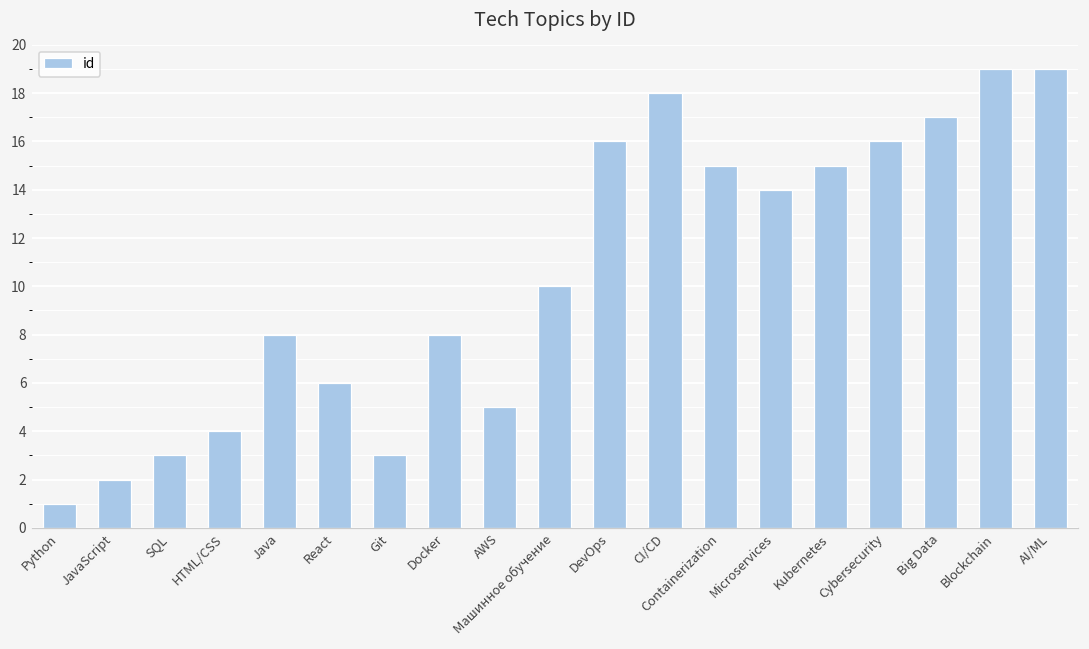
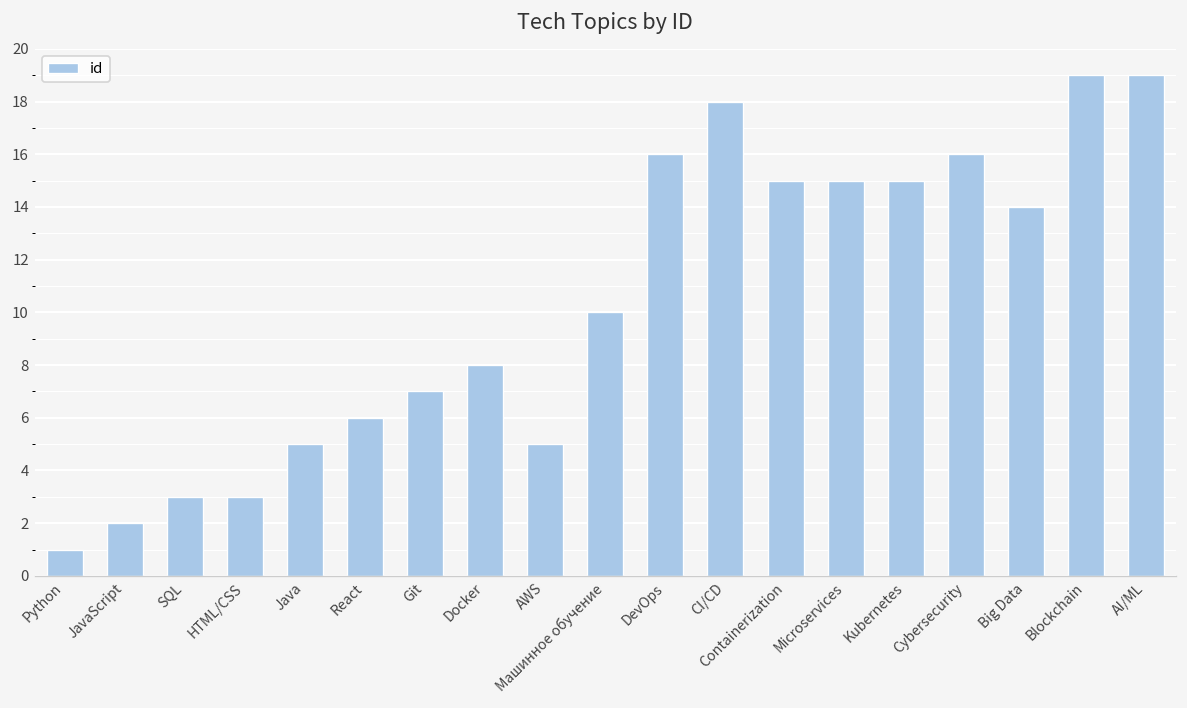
  {
    "Python": 1,
    "JavaScript": 2,
    "SQL": 3,
-   "HTML/CSS": 4,
-   "Java": 8,
+   "HTML/CSS": 3,
+   "Java": 5,
    "React": 6,
-   "Git": 3,
+   "Git": 7,
    "Docker": 8,
    "AWS": 5,
    "Машинное обучение": 10,
    "DevOps": 16,
    "CI/CD": 18,
    "Containerization": 15,
-   "Microservices": 14,
+   "Microservices": 15,
    "Kubernetes": 15,
    "Cybersecurity": 16,
-   "Big Data": 17,
+   "Big Data": 14,
    "Blockchain": 19,
    "AI/ML": 19
  }
